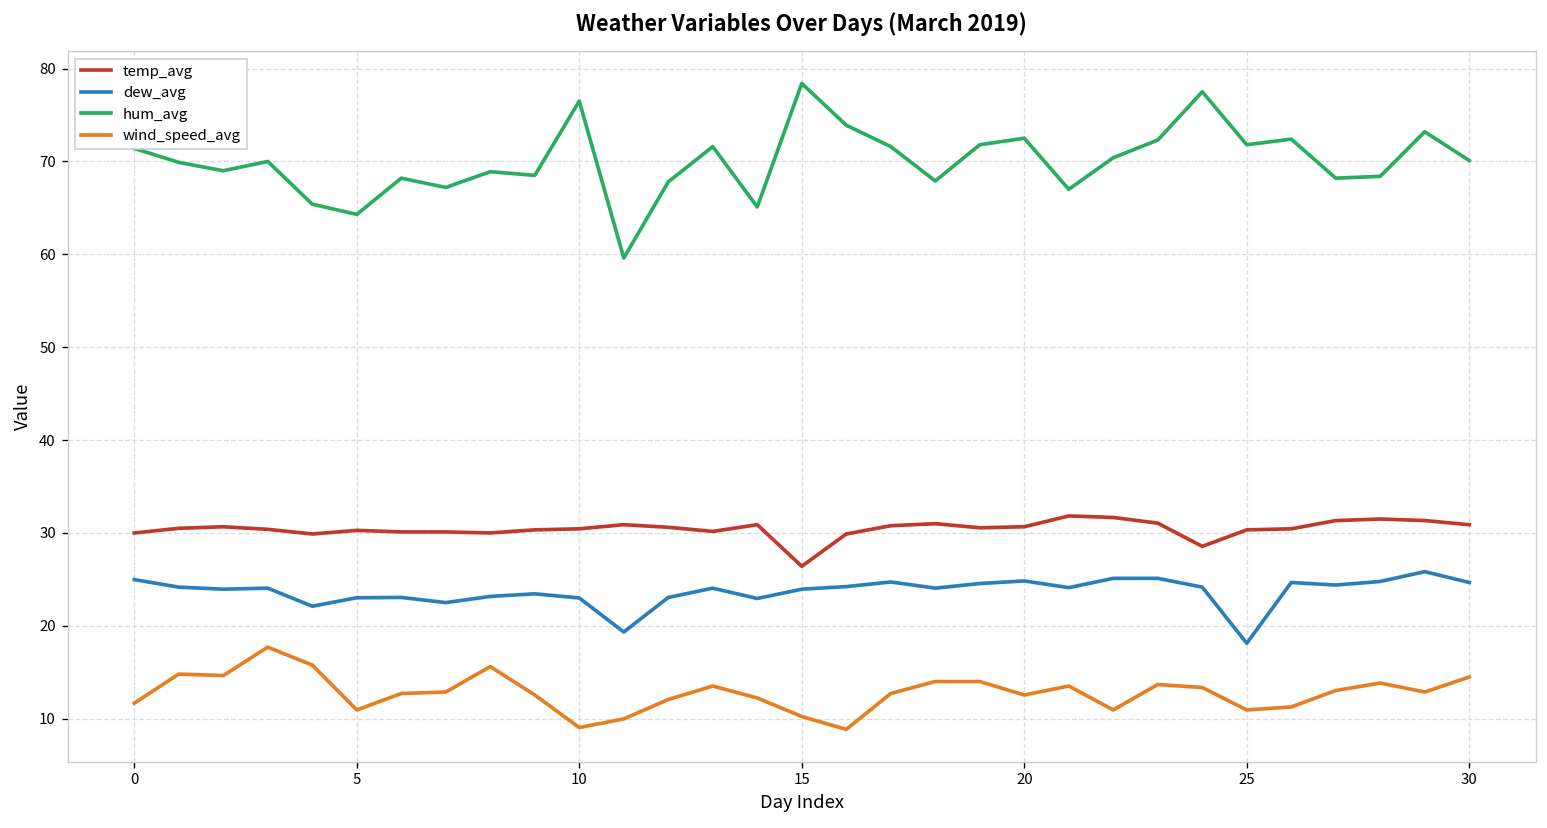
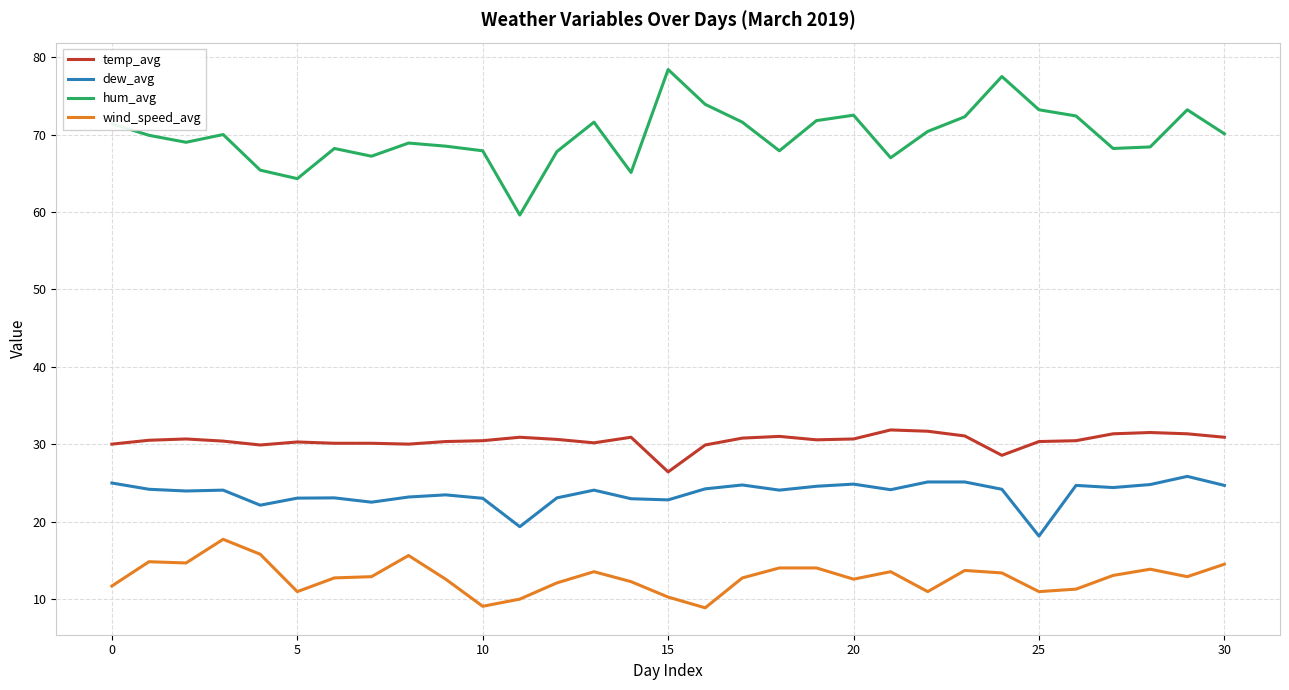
  {
    "temp_avg": {
      "0": 30,
      "5": 30,
      "10": 30,
      "15": 26,
      "20": 31,
      "25": 30,
      "30": 31
    },
    "dew_avg": {
      "0": 25,
      "5": 23,
      "10": 23,
-     "15": 24,
+     "15": 23,
      "20": 25,
      "25": 18,
      "30": 25
    },
    "hum_avg": {
      "5": 64,
-     "10": 77,
+     "10": 68,
      "15": 78,
      "20": 73,
-     "25": 72,
+     "25": 73,
      "30": 70
    },
    "wind_speed_avg": {
      "0": 12,
      "5": 11,
      "10": 9,
      "15": 10,
      "20": 13,
      "25": 11,
      "30": 14
    }
  }
